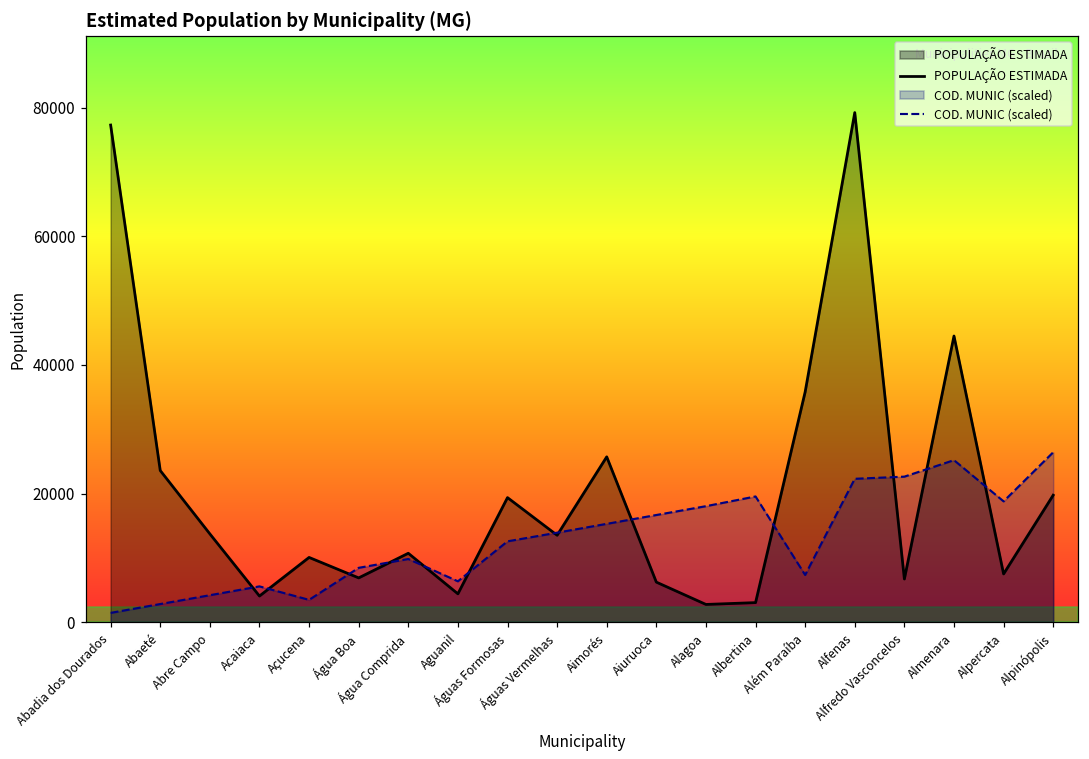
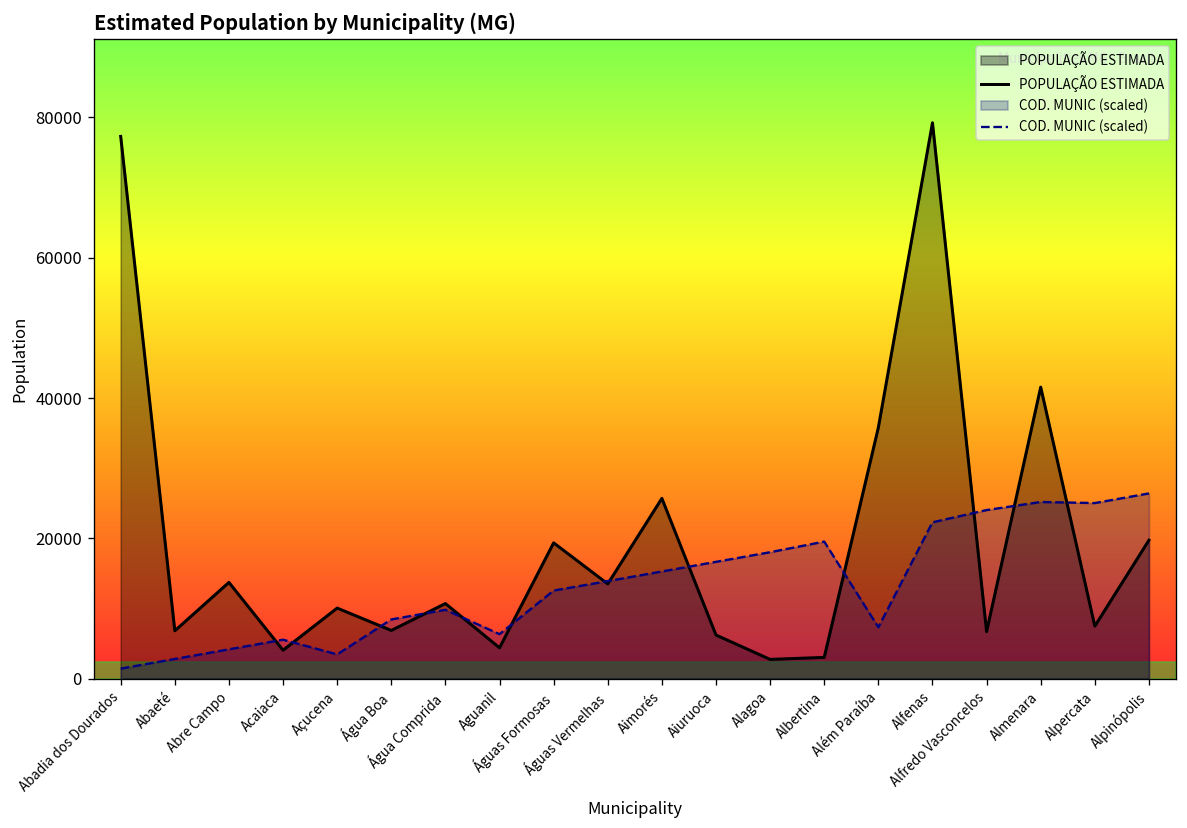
  {
    "POPULAÇÃO ESTIMADA": {
      "Abadia dos Dourados": 77000,
-     "Abaeté": 24000,
+     "Abaeté": 7000,
      "Abre Campo": 14000,
      "Acaiaca": 4000,
      "Açucena": 10000,
      "Água Boa": 7000,
      "Água Comprida": 11000,
      "Aguanil": 4000,
      "Águas Formosas": 19000,
      "Aimorés": 26000,
      "Aiuruoca": 6000,
      "Alagoa": 3000,
      "Albertina": 3000,
      "Além Paraíba": 36000,
      "Alfenas": 79000,
      "Alfredo Vasconcelos": 7000,
-     "Almenara": 44000,
+     "Almenara": 42000,
      "Alpercata": 7000,
      "Alpinópolis": 20000
    },
    "COD. MUNIC (scaled)": {
      "Abaeté": 3000,
      "Abre Campo": 4000,
      "Acaiaca": 6000,
      "Açucena": 3000,
      "Água Boa": 8000,
      "Água Comprida": 10000,
      "Aguanil": 6000,
      "Águas Formosas": 13000,
      "Aimorés": 15000,
      "Aiuruoca": 17000,
      "Alagoa": 18000,
      "Albertina": 20000,
      "Além Paraíba": 7000,
      "Alfenas": 22000,
-     "Alfredo Vasconcelos": 23000,
+     "Alfredo Vasconcelos": 24000,
      "Almenara": 25000,
-     "Alpercata": 19000,
+     "Alpercata": 25000,
      "Alpinópolis": 26000
    }
  }
